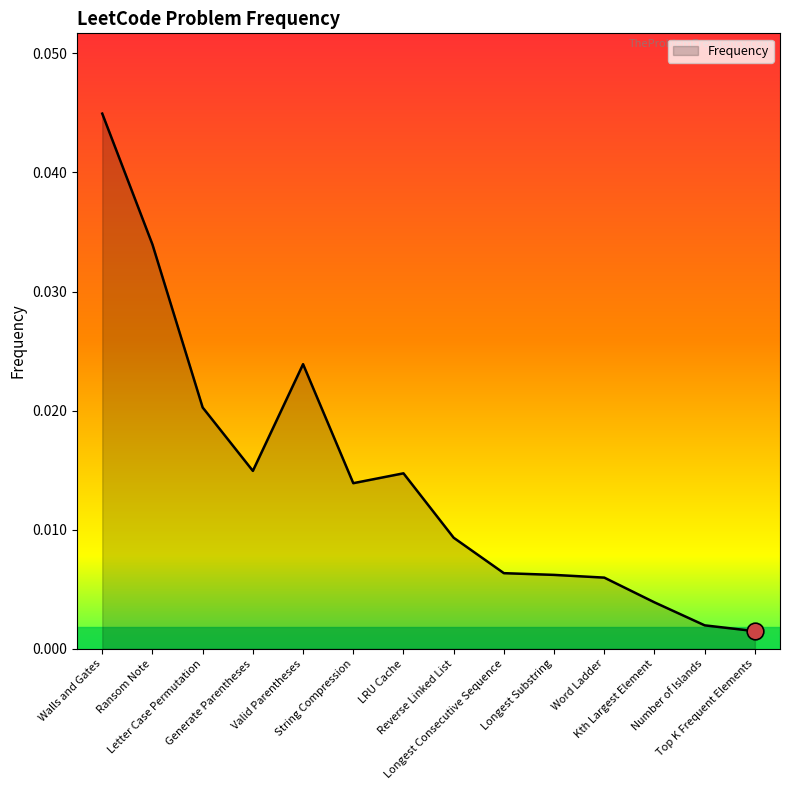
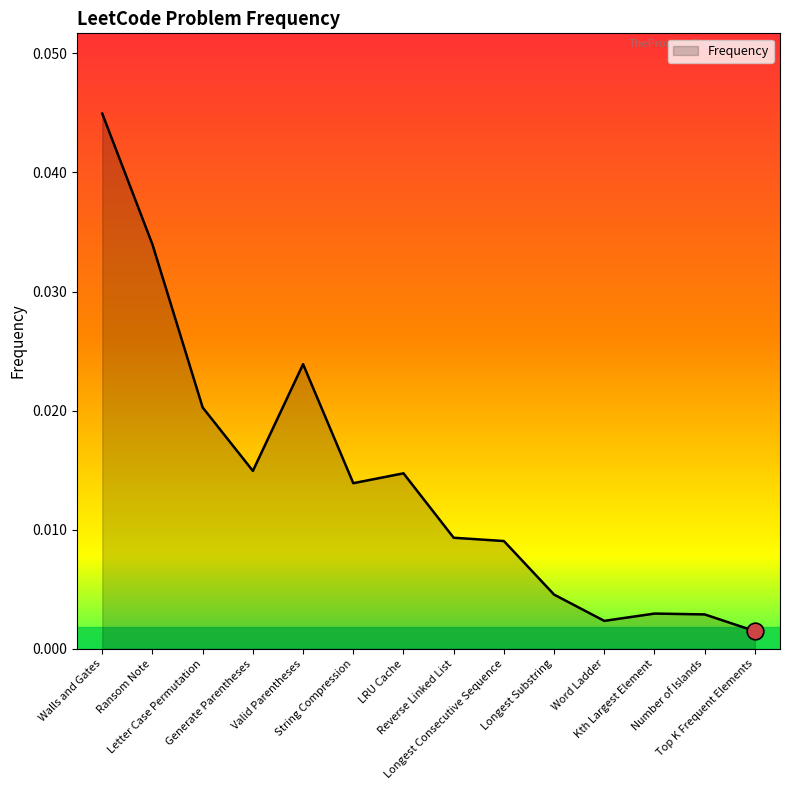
  {
    "Frequency": {
      "Walls and Gates": 0.0449,
      "Ransom Note": 0.0339,
      "Letter Case Permutation": 0.0203,
      "Generate Parentheses": 0.0149,
      "Valid Parentheses": 0.0239,
      "String Compression": 0.0139,
      "LRU Cache": 0.0147,
      "Reverse Linked List": 0.0093,
-     "Longest Consecutive Sequence": 0.0064,
-     "Longest Substring": 0.0062,
-     "Word Ladder": 0.0060,
-     "Kth Largest Element": 0.0039,
-     "Number of Islands": 0.0020
+     "Longest Consecutive Sequence": 0.0091,
+     "Longest Substring": 0.0046,
+     "Word Ladder": 0.0023,
+     "Kth Largest Element": 0.0030,
+     "Number of Islands": 0.0029
    }
  }
